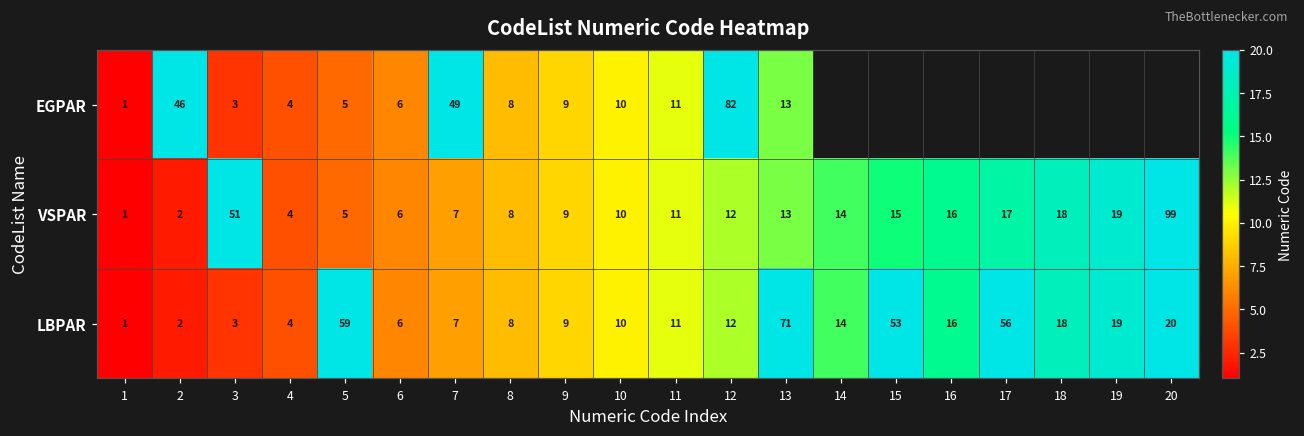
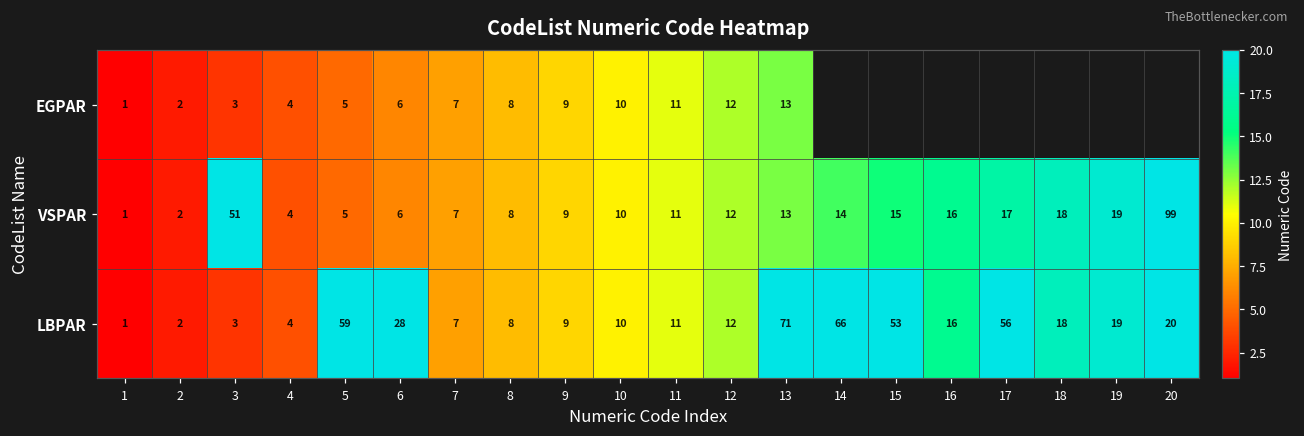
  {
    "EGPAR": {
      "1": 1,
-     "2": 46,
+     "2": 2,
      "3": 3,
      "4": 4,
      "5": 5,
      "6": 6,
-     "7": 49,
+     "7": 7,
      "8": 8,
      "9": 9,
      "10": 10,
      "11": 11,
-     "12": 82,
+     "12": 12,
      "13": 13
    },
    "VSPAR": {
      "1": 1,
      "2": 2,
      "3": 51,
      "4": 4,
      "5": 5,
      "6": 6,
      "7": 7,
      "8": 8,
      "9": 9,
      "10": 10,
      "11": 11,
      "12": 12,
      "13": 13,
      "14": 14,
      "15": 15,
      "16": 16,
      "17": 17,
      "18": 18,
      "19": 19,
      "20": 99
    },
    "LBPAR": {
      "1": 1,
      "2": 2,
      "3": 3,
      "4": 4,
      "5": 59,
-     "6": 6,
+     "6": 28,
      "7": 7,
      "8": 8,
      "9": 9,
      "10": 10,
      "11": 11,
      "12": 12,
      "13": 71,
-     "14": 14,
+     "14": 66,
      "15": 53,
      "16": 16,
      "17": 56,
      "18": 18,
      "19": 19,
      "20": 20
    }
  }
